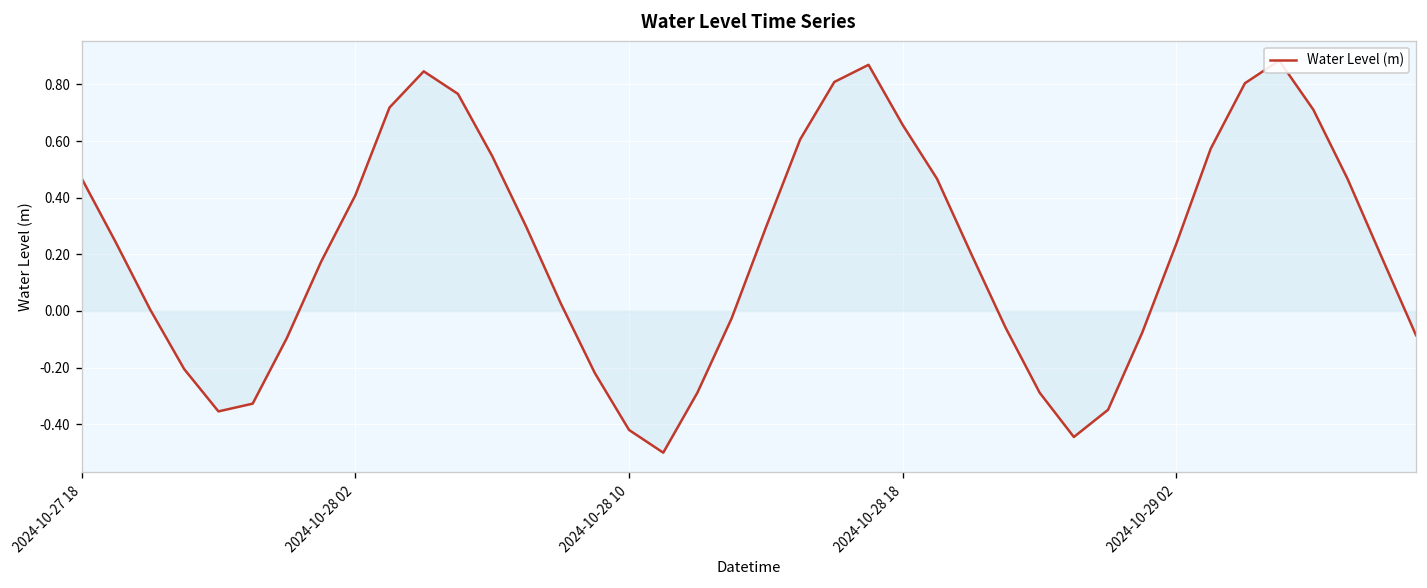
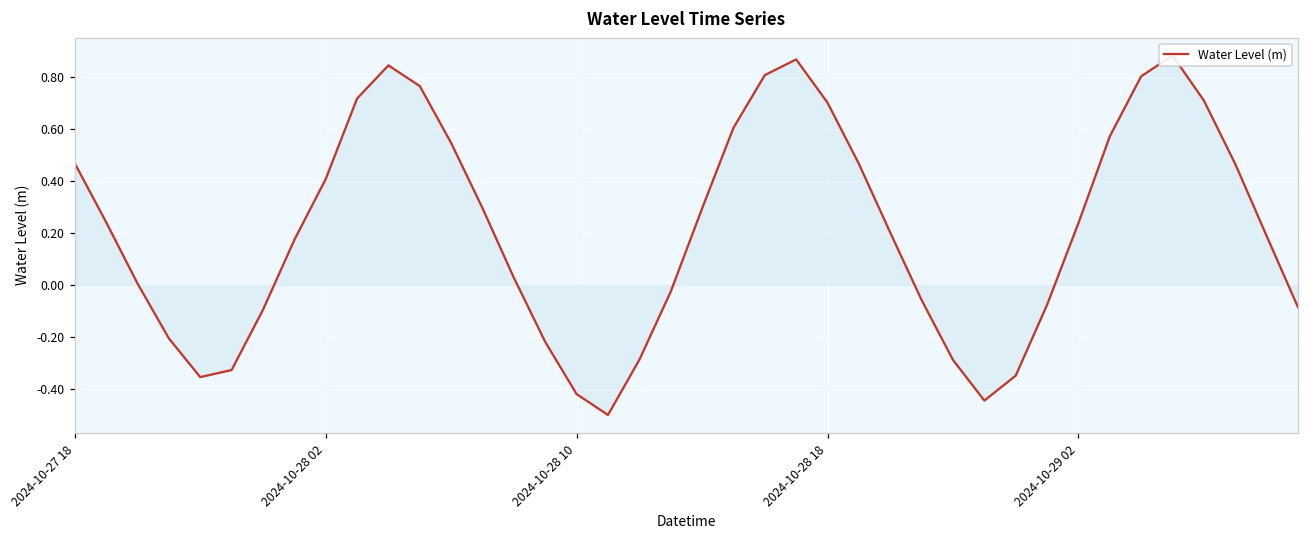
  {
    "Water Level (m)": {
      "2024-10-28 10": -0.42,
-     "2024-10-28 18": 0.66
+     "2024-10-28 18": 0.70
    }
  }
